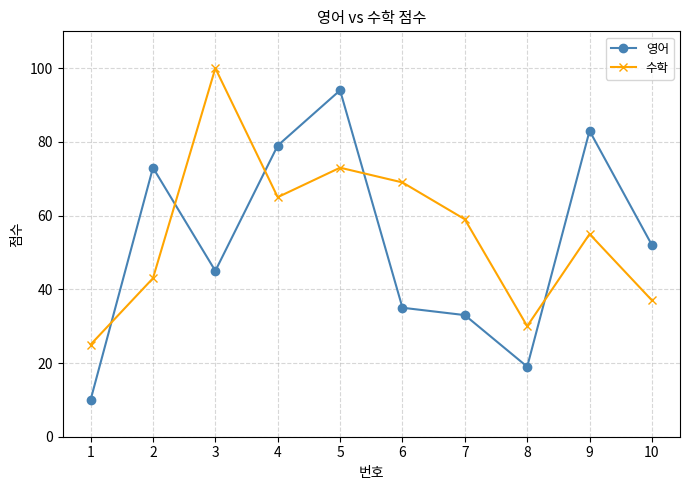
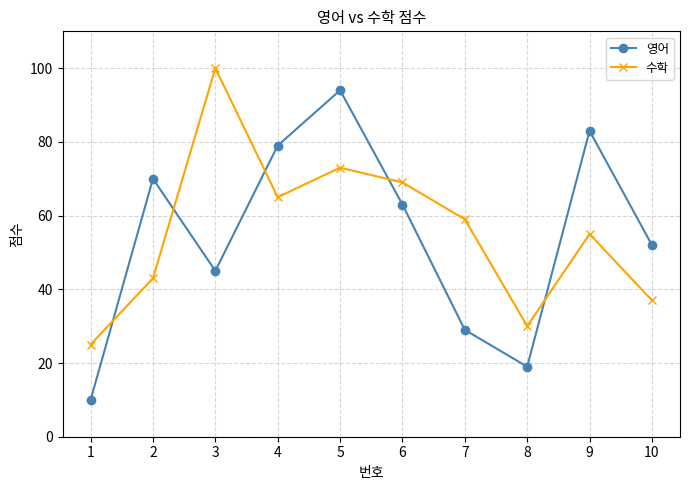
  {
    "영어": {
      "1": 10,
-     "2": 73,
+     "2": 70,
      "3": 45,
      "4": 79,
      "5": 94,
-     "6": 35,
-     "7": 33,
+     "6": 63,
+     "7": 29,
      "8": 19,
      "9": 83,
      "10": 52
    },
    "수학": {
      "1": 25,
      "2": 43,
      "3": 100,
      "4": 65,
      "5": 73,
      "6": 69,
      "7": 59,
      "8": 30,
      "9": 55,
      "10": 37
    }
  }
